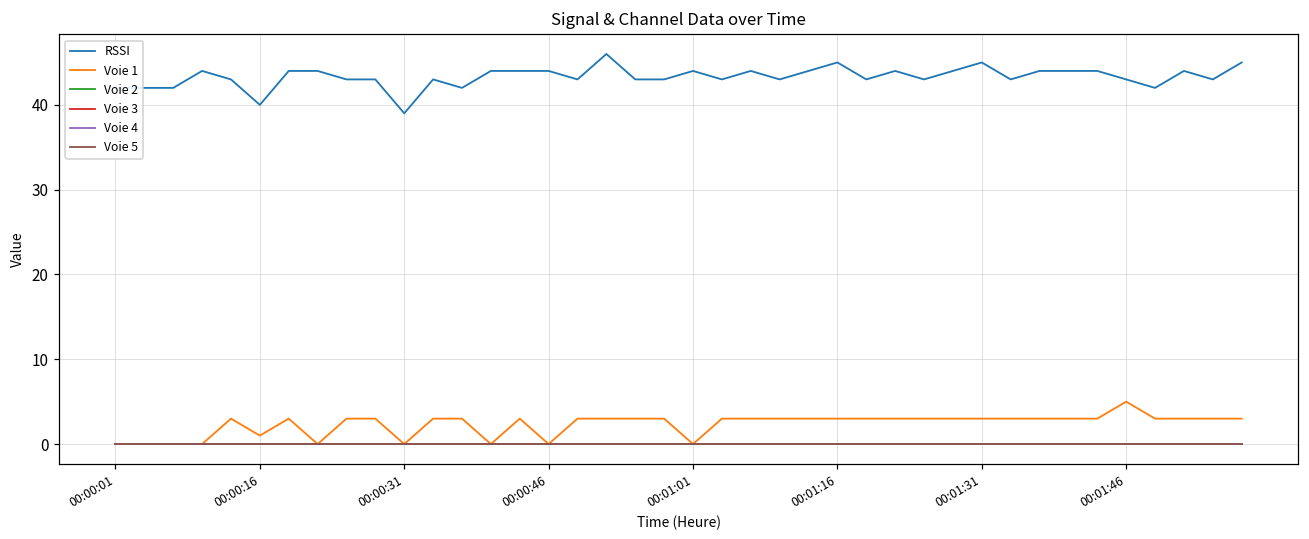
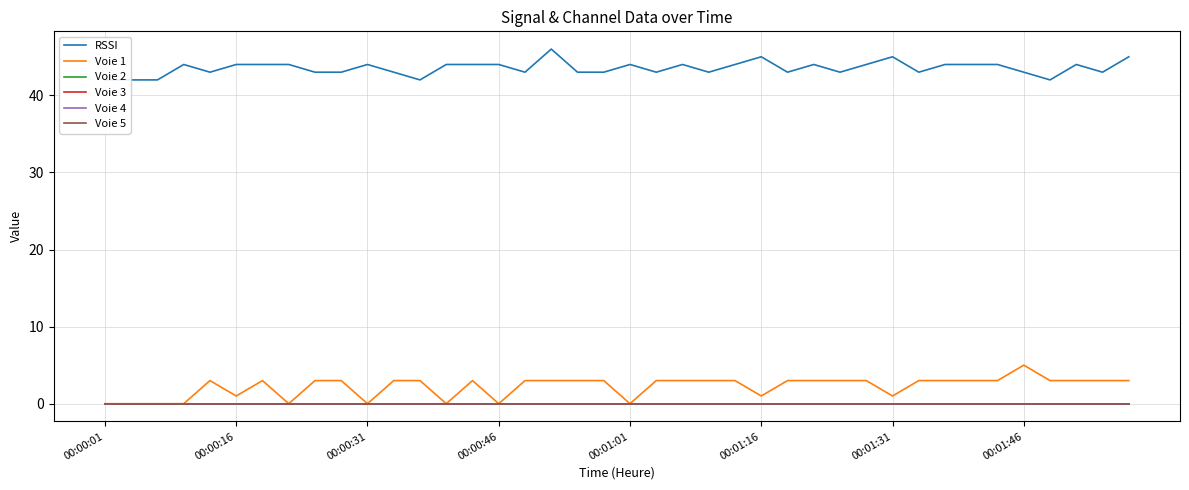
  {
    "RSSI": {
-     "00:00:16": 40,
-     "00:00:31": 39,
+     "00:00:16": 44,
+     "00:00:31": 44,
      "00:00:46": 44,
      "00:01:01": 44,
      "00:01:16": 45,
      "00:01:31": 45,
      "00:01:46": 43
    },
    "Voie 1": {
      "00:00:16": 1,
-     "00:01:16": 3,
-     "00:01:31": 3,
+     "00:01:16": 1,
+     "00:01:31": 1,
      "00:01:46": 5
    },
    "Voie 5": {
      "00:00:16": 0,
      "00:01:16": 0,
      "00:01:31": 0,
      "00:01:46": 0
    }
  }
